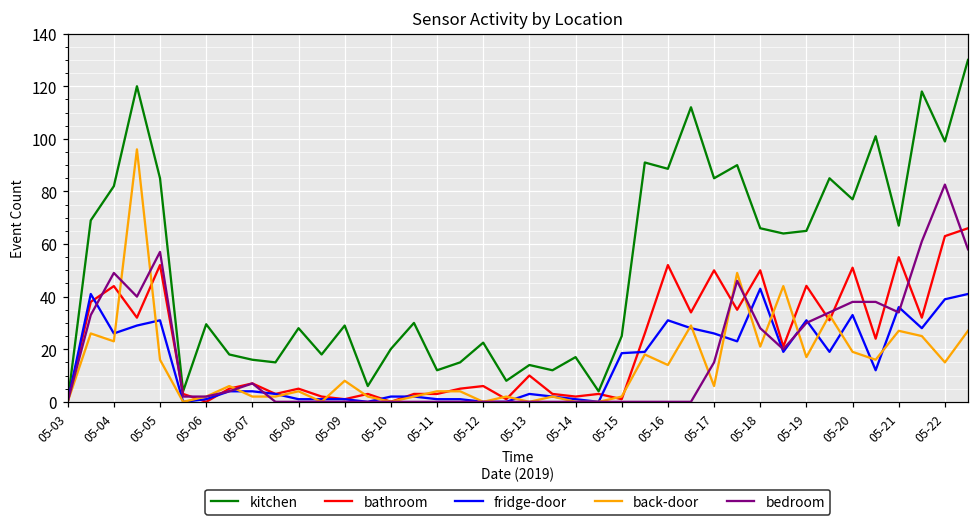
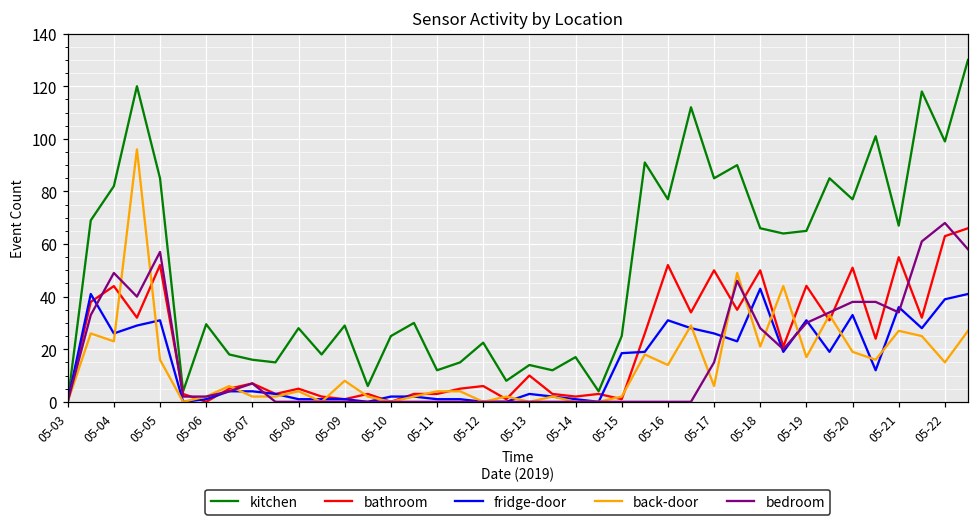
  {
    "kitchen": {
      "05-04": 82,
      "05-05": 85,
      "05-06": 30,
      "05-07": 16,
      "05-08": 28,
      "05-09": 29,
-     "05-10": 20,
+     "05-10": 25,
      "05-11": 12,
      "05-12": 23,
      "05-13": 14,
      "05-14": 17,
      "05-15": 25,
-     "05-16": 89,
+     "05-16": 77,
      "05-17": 85,
      "05-18": 66,
      "05-19": 65,
      "05-20": 77,
      "05-21": 67,
      "05-22": 99
    },
    "bathroom": {
      "05-04": 44,
      "05-05": 52,
      "05-12": 6,
      "05-13": 10,
      "05-16": 52,
      "05-17": 50,
      "05-18": 50,
      "05-19": 44,
      "05-20": 51,
      "05-21": 55,
      "05-22": 63
    },
    "fridge-door": {
      "05-04": 26,
      "05-05": 31,
      "05-07": 4,
      "05-10": 2,
      "05-13": 3,
      "05-15": 19,
      "05-16": 31,
      "05-17": 26,
      "05-18": 43,
      "05-20": 33,
      "05-21": 36,
      "05-22": 39
    },
    "back-door": {
      "05-04": 23,
      "05-05": 16,
      "05-07": 2,
      "05-09": 8,
      "05-16": 14,
      "05-17": 6,
      "05-18": 21,
      "05-19": 17,
      "05-20": 19,
      "05-21": 27,
      "05-22": 15
    },
    "bedroom": {
      "05-04": 49,
      "05-05": 57,
      "05-16": 0,
      "05-17": 15,
      "05-18": 28,
      "05-20": 38,
      "05-21": 34,
-     "05-22": 83
+     "05-22": 68
    }
  }
